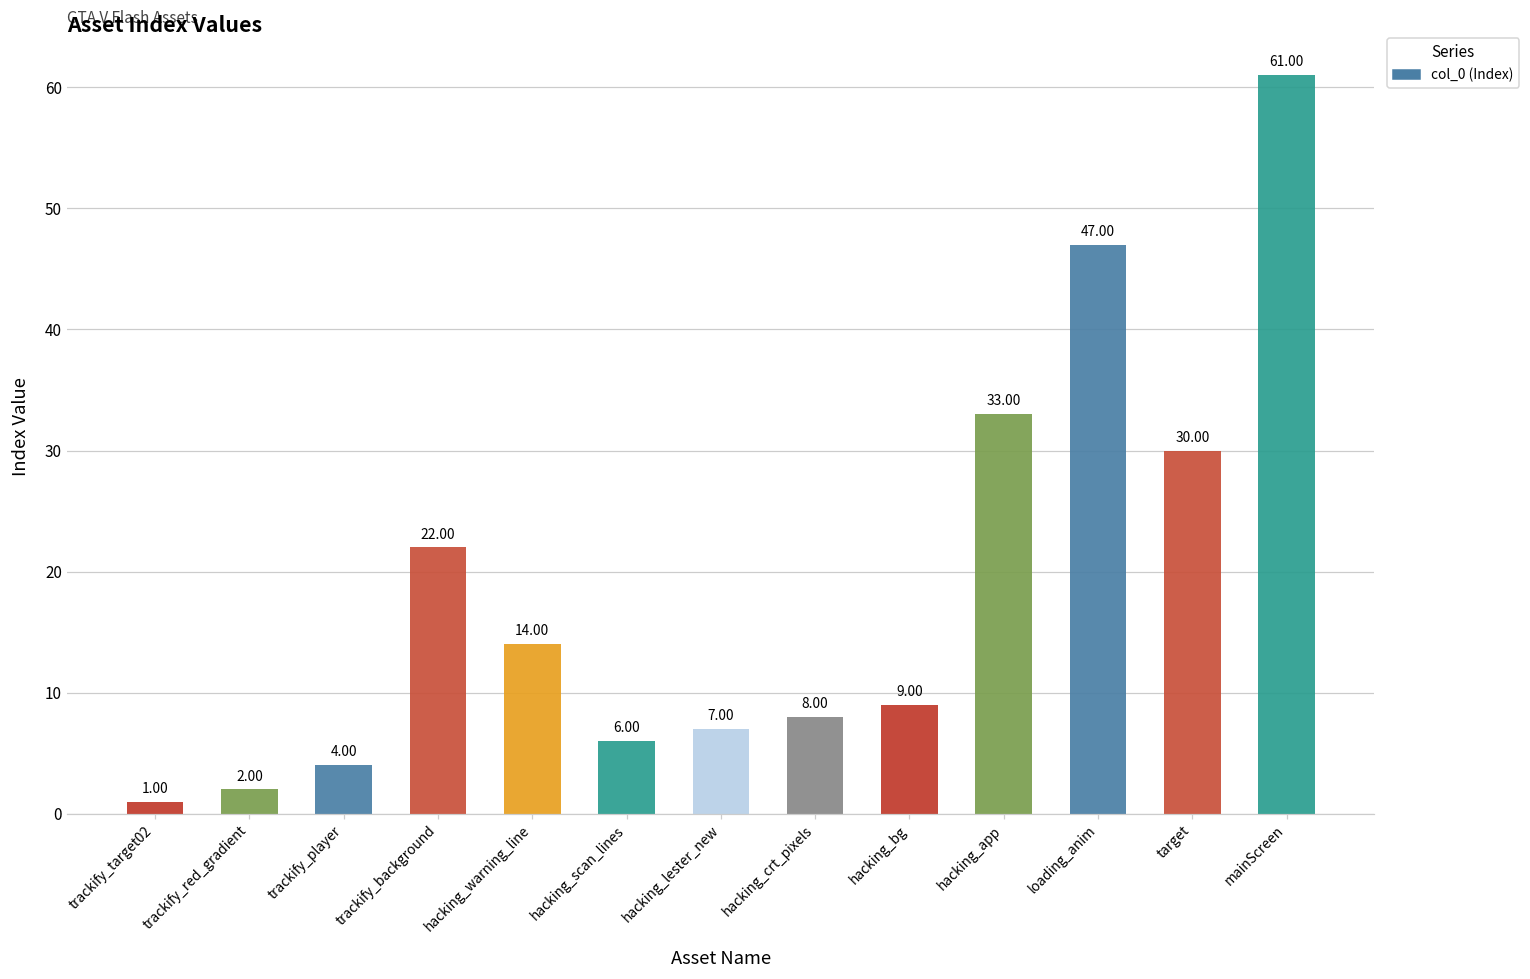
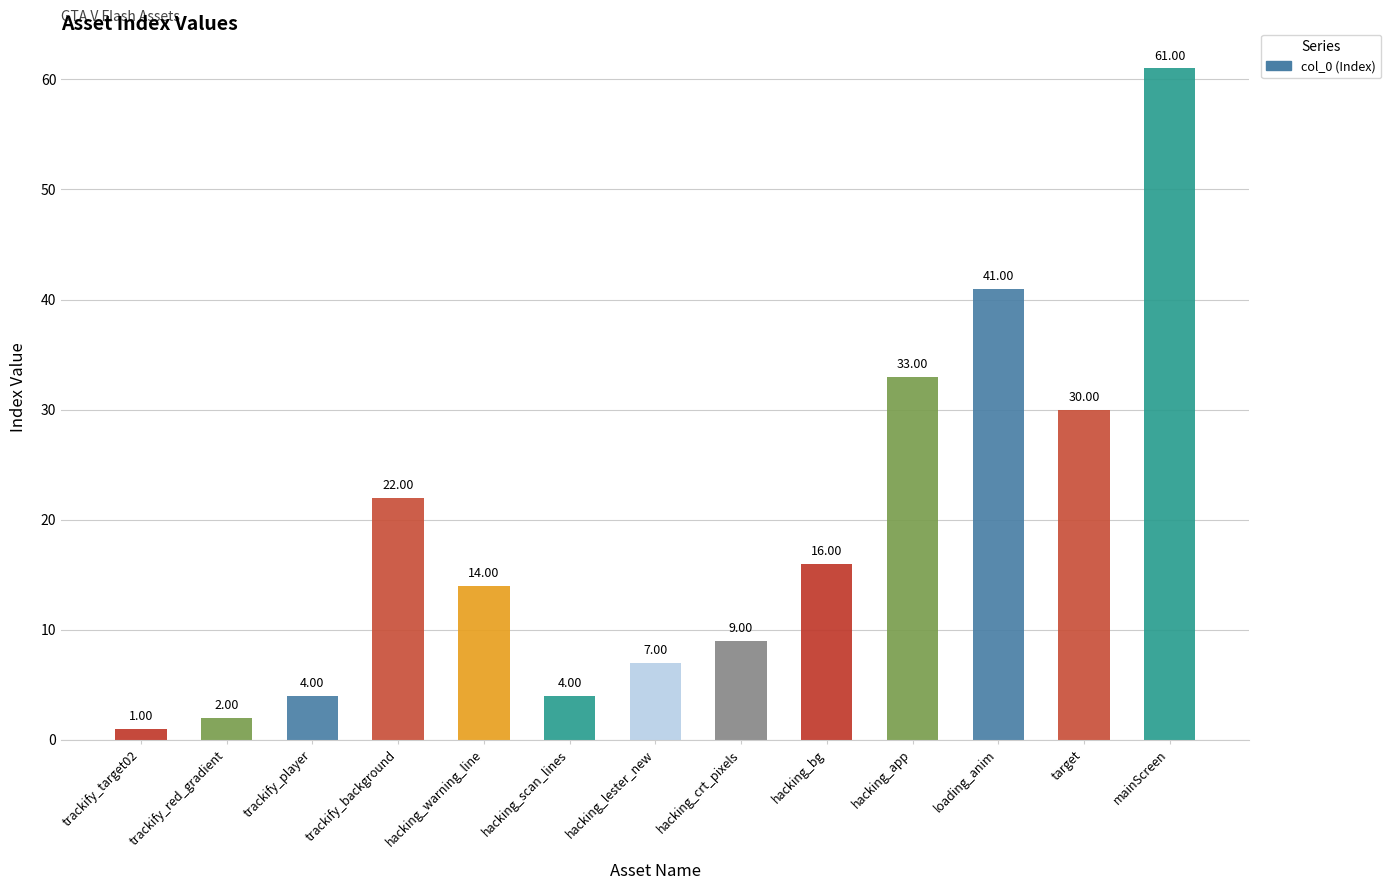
  {
    "trackify_target02": 1.00,
    "trackify_red_gradient": 2.00,
    "trackify_player": 4.00,
    "trackify_background": 22.00,
    "hacking_warning_line": 14.00,
-   "hacking_scan_lines": 6.00,
+   "hacking_scan_lines": 4.00,
    "hacking_lester_new": 7.00,
-   "hacking_crt_pixels": 8.00,
-   "hacking_bg": 9.00,
+   "hacking_crt_pixels": 9.00,
+   "hacking_bg": 16.00,
    "hacking_app": 33.00,
-   "loading_anim": 47.00,
+   "loading_anim": 41.00,
    "target": 30.00,
    "mainScreen": 61.00
  }
